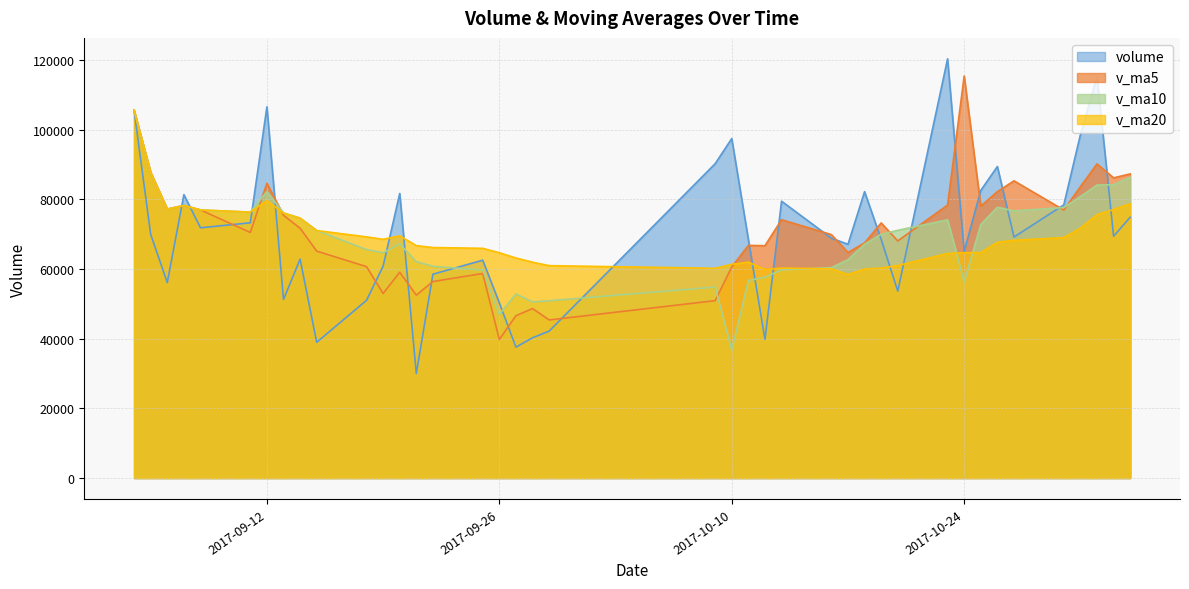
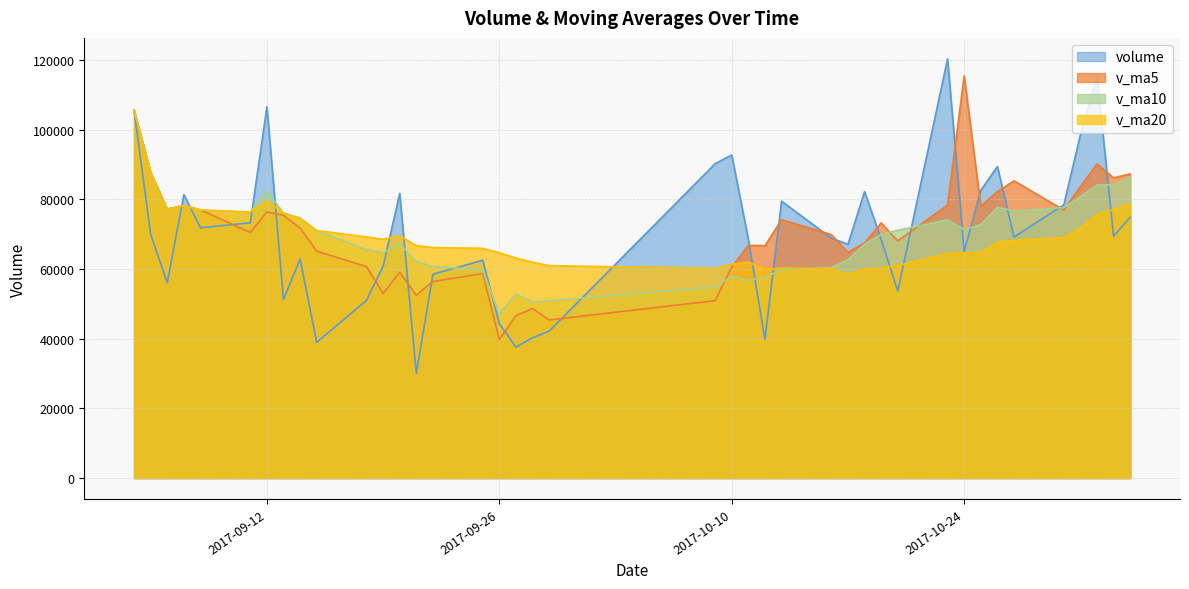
  {
    "volume": {
      "2017-09-12": 107000,
-     "2017-09-26": 50000,
-     "2017-10-10": 97000
+     "2017-09-26": 44000,
+     "2017-10-10": 93000
    },
    "v_ma5": {
-     "2017-09-12": 85000,
+     "2017-09-12": 76000,
      "2017-09-26": 40000,
      "2017-10-10": 61000,
      "2017-10-24": 115000
    },
    "v_ma10": {
      "2017-09-12": 82000,
      "2017-09-26": 47000,
-     "2017-10-10": 37000,
-     "2017-10-24": 56000
+     "2017-10-10": 58000,
+     "2017-10-24": 71000
    },
    "v_ma20": {
      "2017-09-12": 80000,
      "2017-09-26": 65000,
      "2017-10-10": 61000
    }
  }
